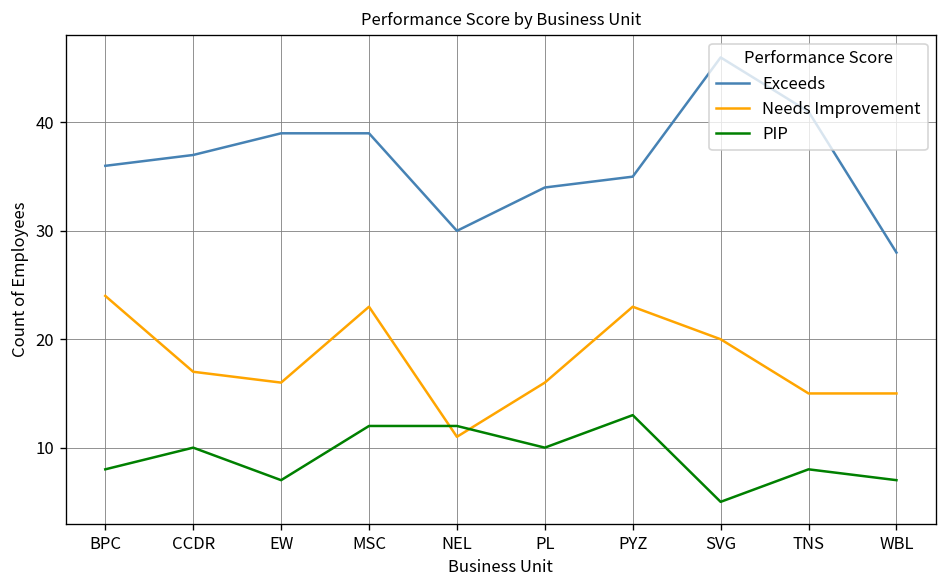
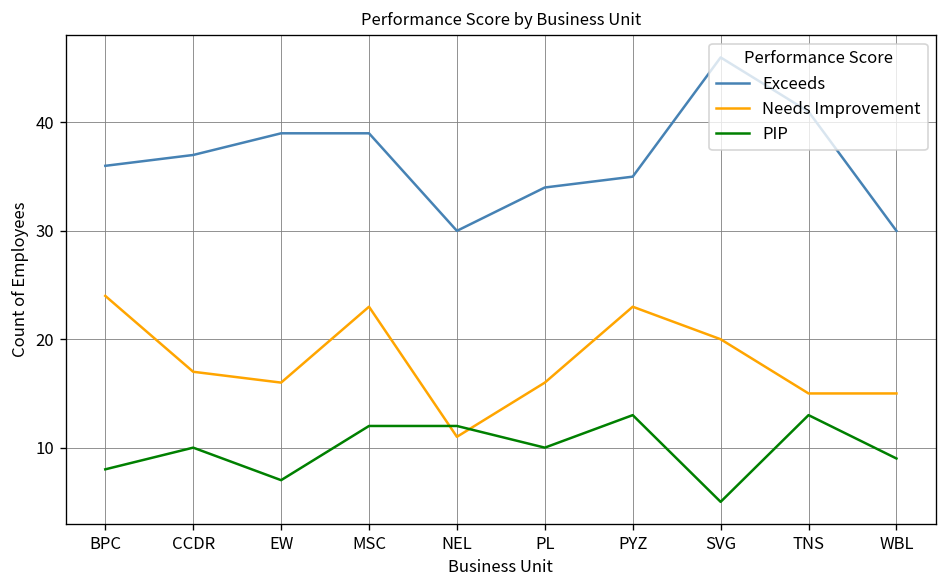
  {
    "Exceeds": {
      "BPC": 36,
      "CCDR": 37,
      "EW": 39,
      "MSC": 39,
      "NEL": 30,
      "PL": 34,
      "PYZ": 35,
-     "WBL": 28
+     "WBL": 30
    },
    "Needs Improvement": {
      "BPC": 24,
      "CCDR": 17,
      "EW": 16,
      "MSC": 23,
      "NEL": 11,
      "PL": 16,
      "PYZ": 23,
      "SVG": 20,
      "TNS": 15,
      "WBL": 15
    },
    "PIP": {
      "BPC": 8,
      "CCDR": 10,
      "EW": 7,
      "MSC": 12,
      "NEL": 12,
      "PL": 10,
      "PYZ": 13,
      "SVG": 5,
-     "TNS": 8,
-     "WBL": 7
+     "TNS": 13,
+     "WBL": 9
    }
  }
